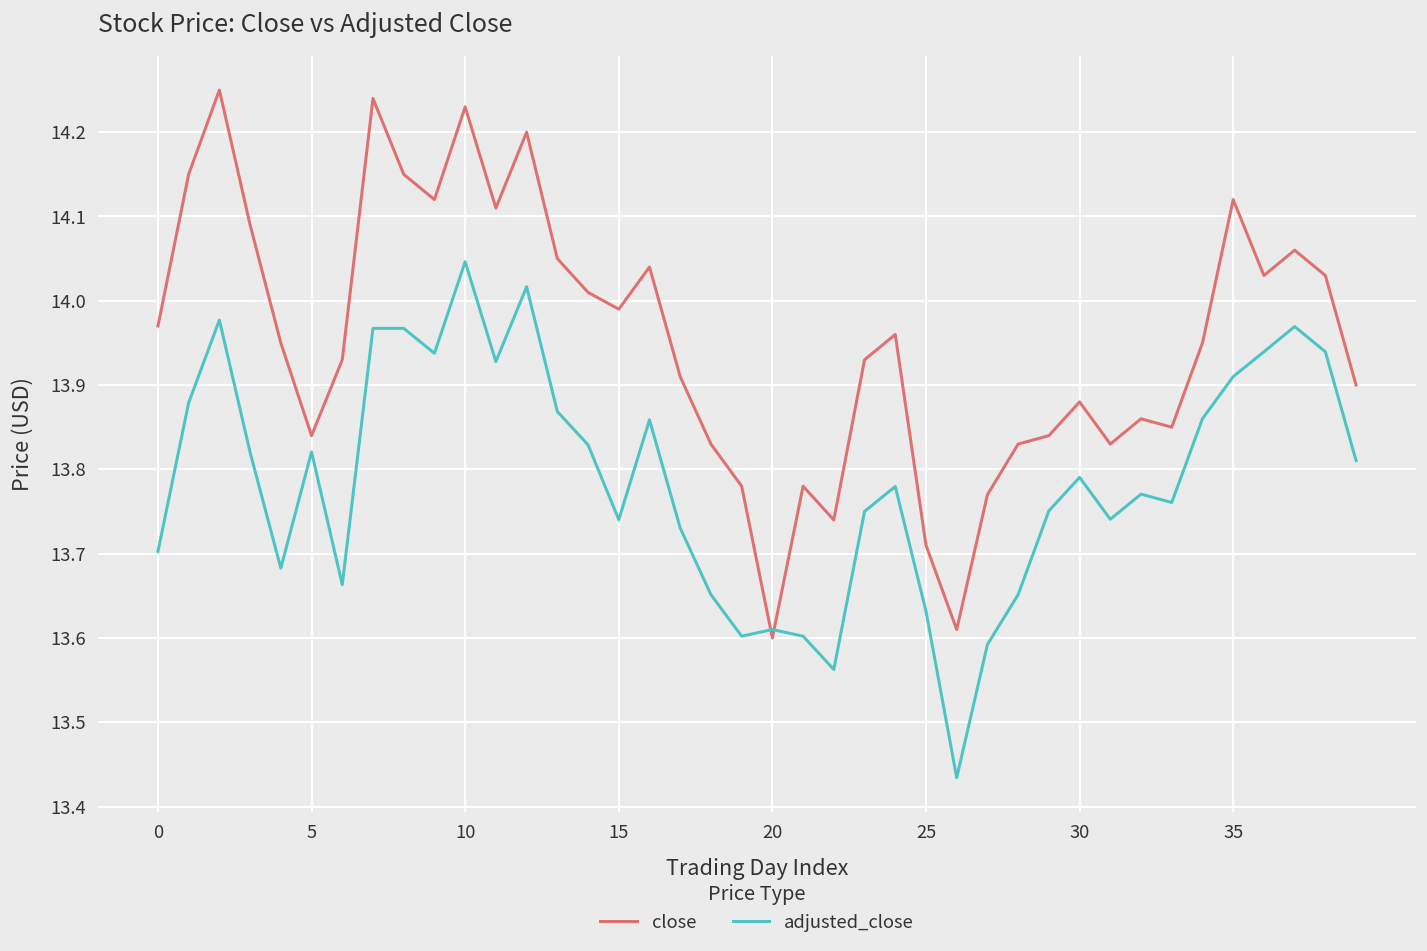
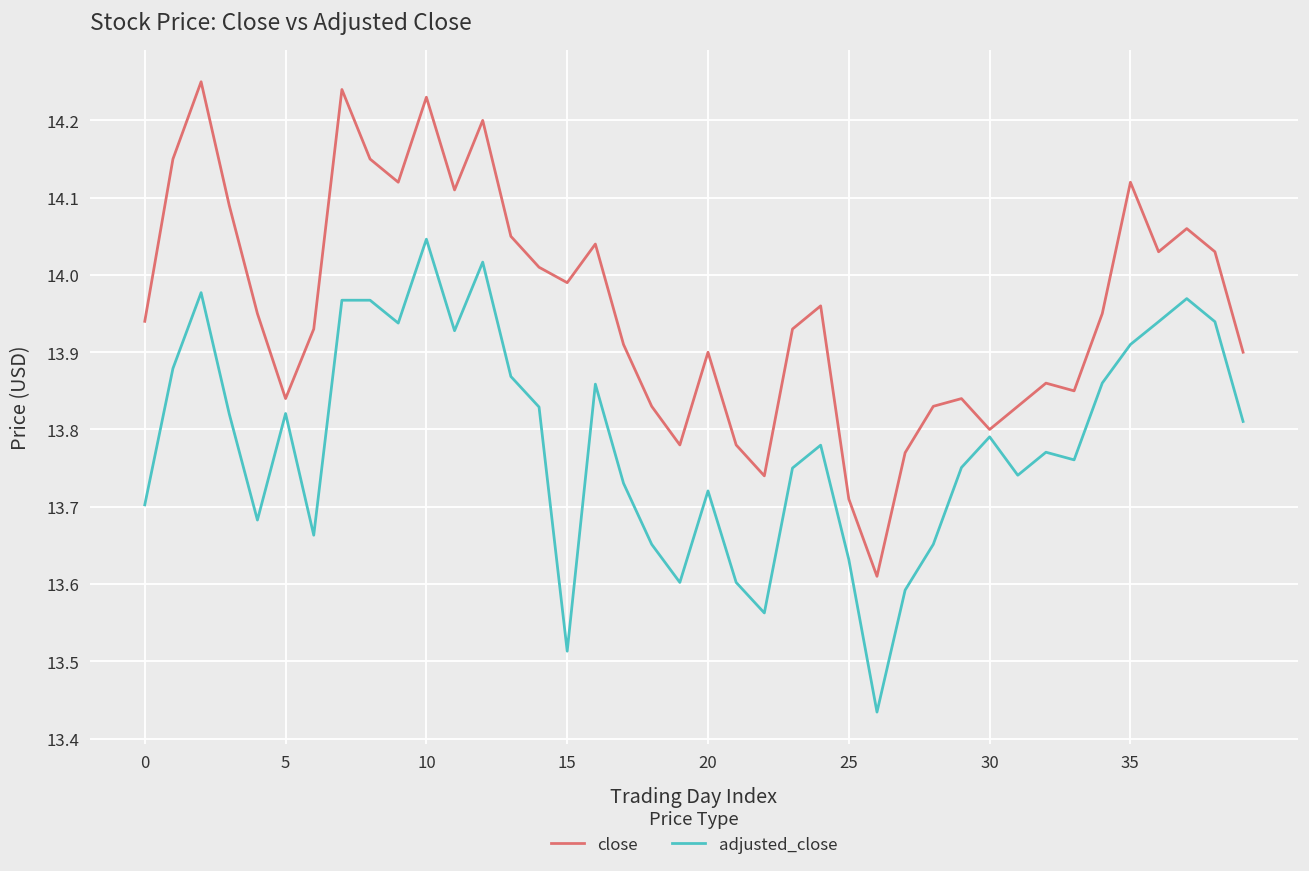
  {
    "close": {
-     "0": 13.97,
+     "0": 13.94,
      "5": 13.84,
      "10": 14.23,
      "15": 13.99,
-     "20": 13.6,
+     "20": 13.9,
      "25": 13.71,
-     "30": 13.88,
+     "30": 13.80,
      "35": 14.12
    },
    "adjusted_close": {
      "0": 13.70,
      "5": 13.82,
      "10": 14.05,
-     "15": 13.74,
-     "20": 13.61,
+     "15": 13.51,
+     "20": 13.72,
      "25": 13.63,
      "30": 13.79,
      "35": 13.91
    }
  }
